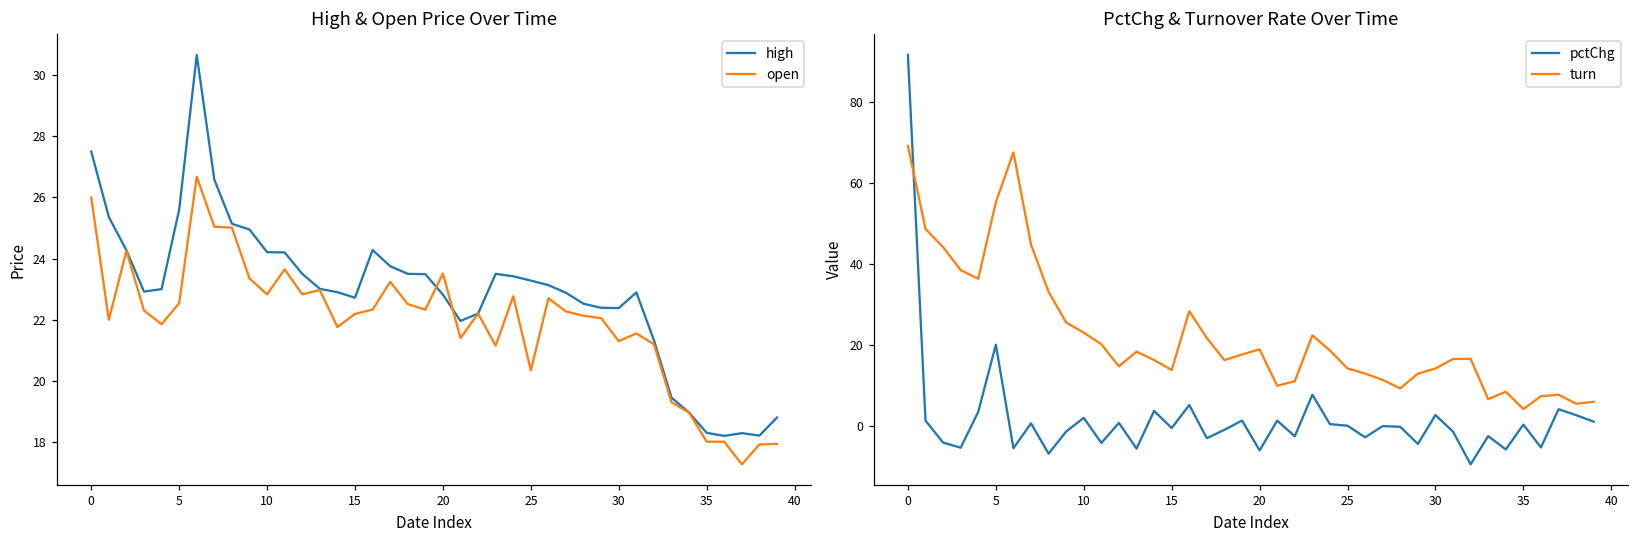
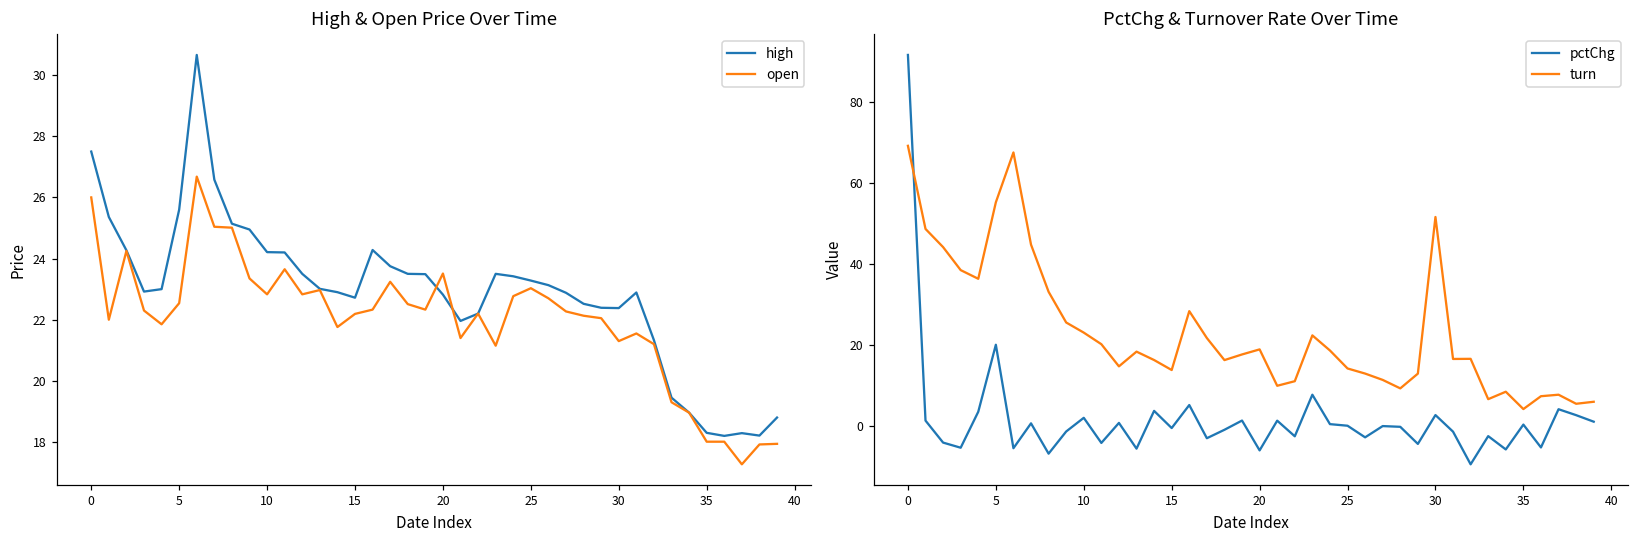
  {
    "High & Open Price Over Time": {
      "high": {
        "0": 27.5,
        "5": 25.6,
        "10": 24.2,
        "15": 22.7,
        "20": 22.8,
        "25": 23.3,
        "30": 22.4,
        "35": 18.3
      },
      "open": {
        "0": 26.0,
        "5": 22.5,
        "10": 22.8,
        "15": 22.2,
        "20": 23.5,
-       "25": 20.3,
+       "25": 23.0,
        "30": 21.3,
        "35": 18.0
      }
    },
    "PctChg & Turnover Rate Over Time": {
      "pctChg": {
        "0": 92,
        "5": 20,
        "10": 2,
        "15": -1,
        "20": -6,
        "25": 0,
        "30": 3,
        "35": 0
      },
      "turn": {
        "0": 69,
        "5": 55,
        "10": 23,
        "15": 14,
        "20": 19,
        "25": 14,
-       "30": 14,
+       "30": 52,
        "35": 4
      }
    }
  }
